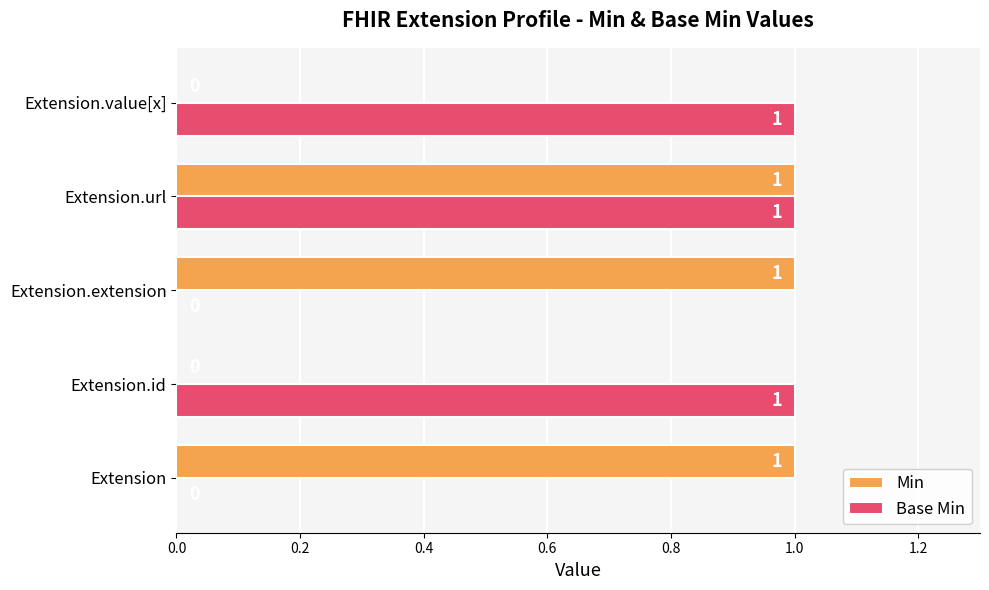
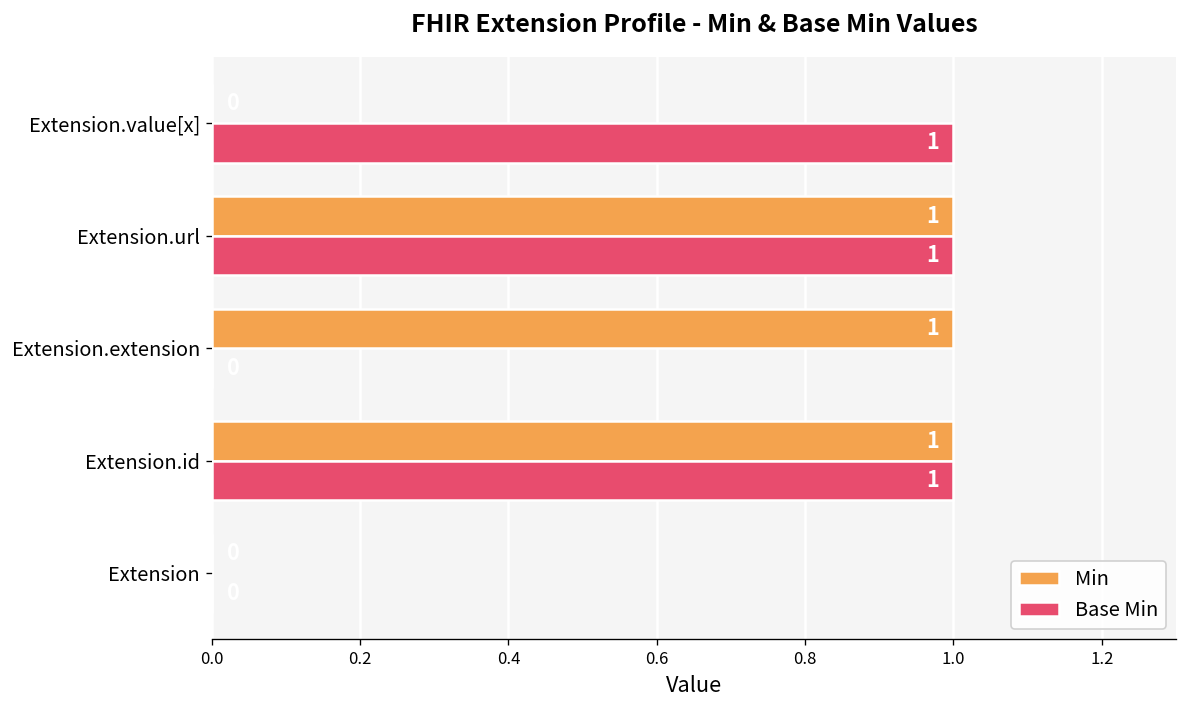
  {
    "Min": {
      "Extension.value[x]": 0,
-     "Extension.id": 0,
-     "Extension": 1
+     "Extension.id": 1,
+     "Extension": 0
    },
    "Base Min": {
      "Extension.value[x]": 1,
      "Extension.url": 1,
      "Extension.id": 1
    }
  }
